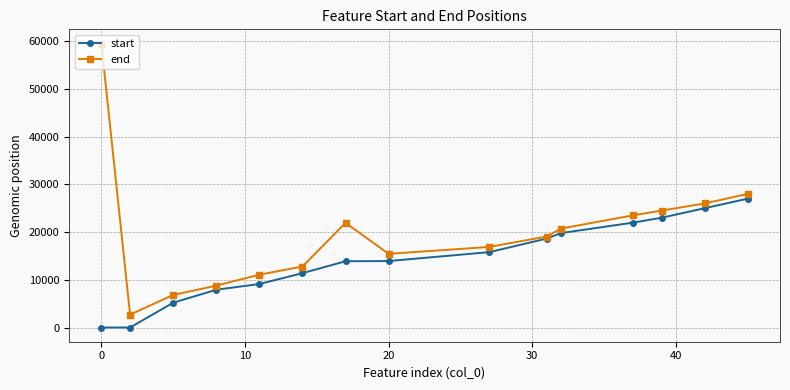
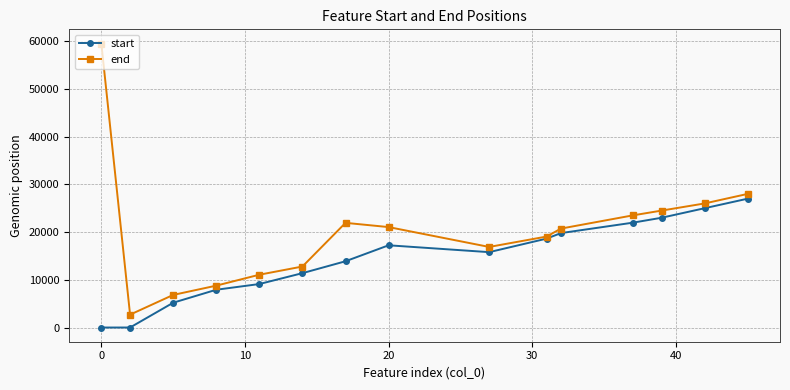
  {
    "start": {
      "0": 0,
-     "20": 14000
+     "20": 17000
    },
    "end": {
-     "20": 15000
+     "20": 21000
    }
  }
